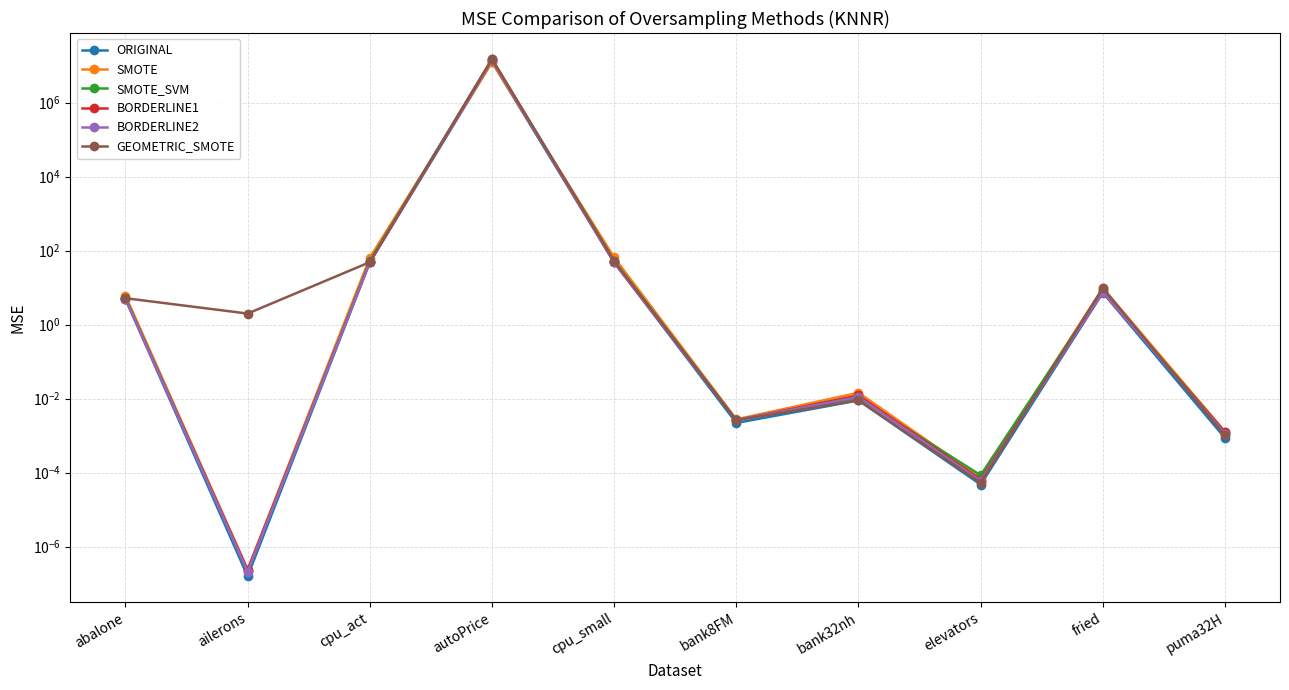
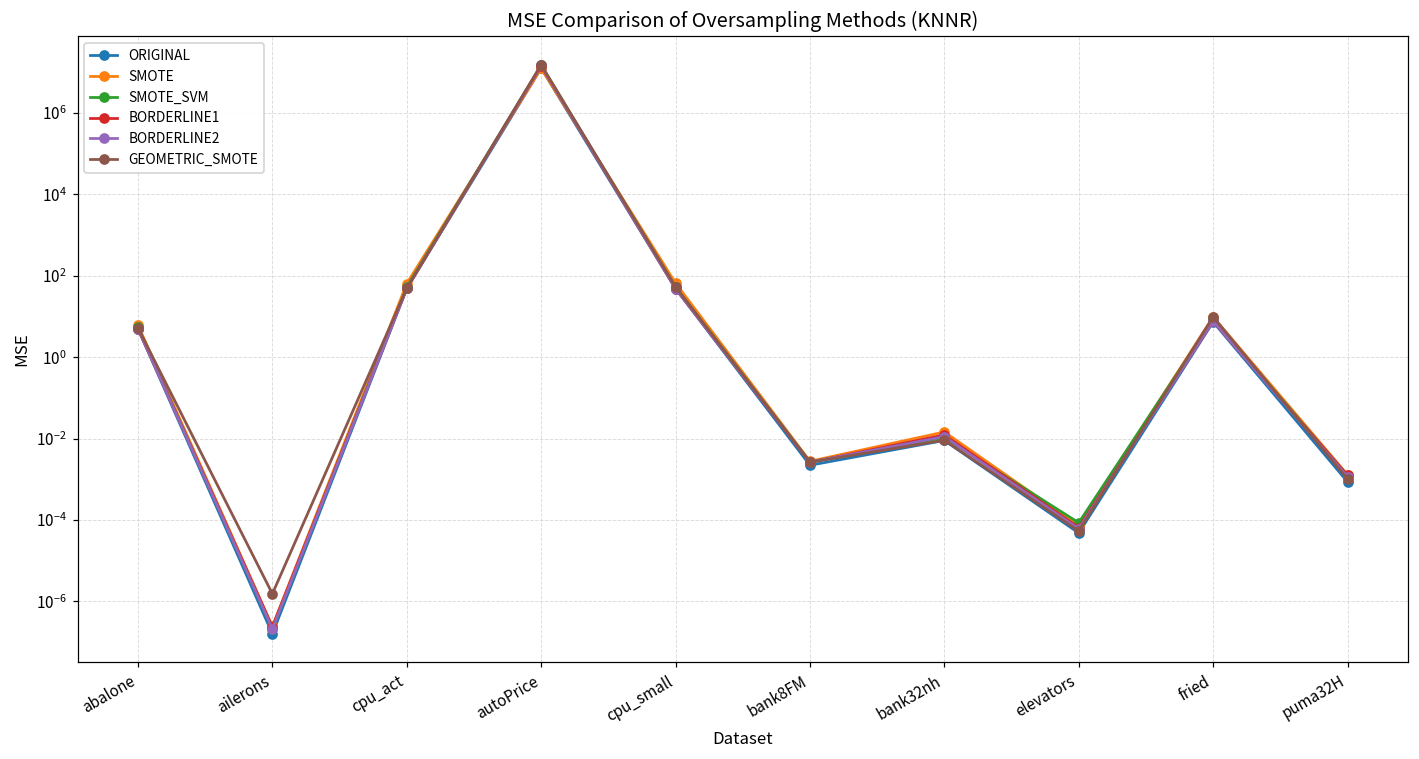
  {
    "ORIGINAL": {
      "ailerons": 0.00000016,
      "bank8FM": 0.002
    },
    "SMOTE": {
      "cpu_act": 60,
      "cpu_small": 70,
      "bank32nh": 0.015
    },
    "SMOTE_SVM": {
      "elevators": 0.00009
    },
    "GEOMETRIC_SMOTE": {
-     "ailerons": 2
+     "ailerons": 0
    }
  }
